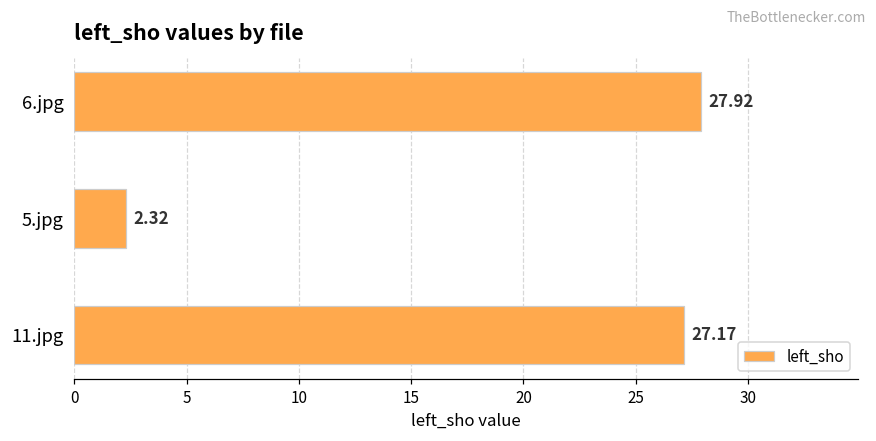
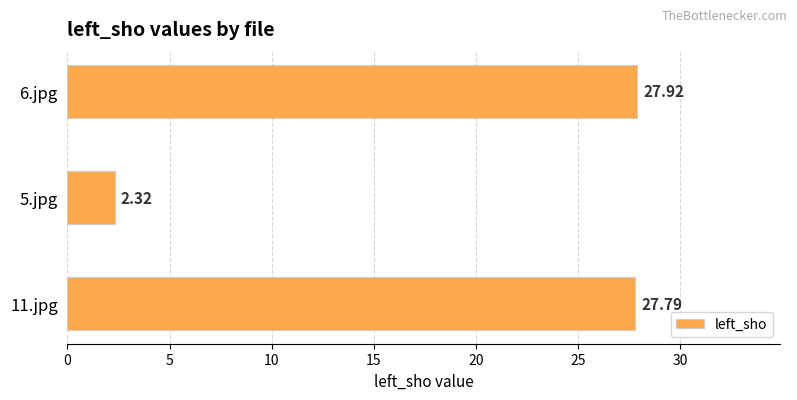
  {
    "6.jpg": 27.92,
    "5.jpg": 2.32,
-   "11.jpg": 27.17
+   "11.jpg": 27.79
  }
